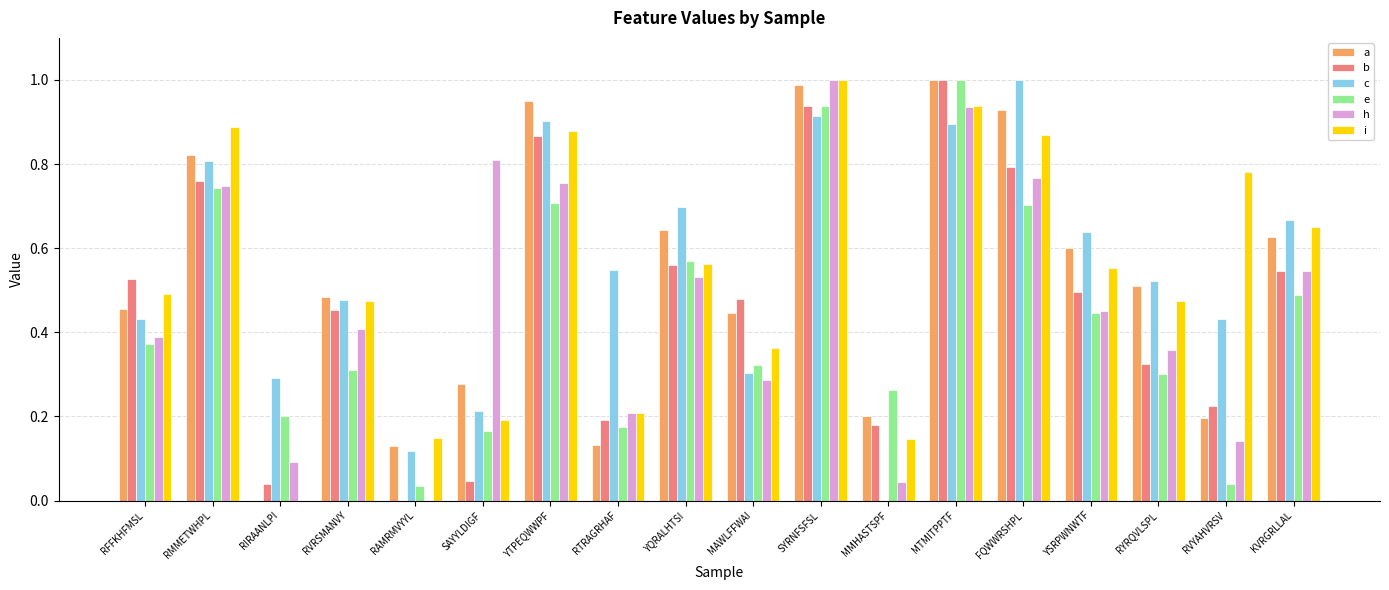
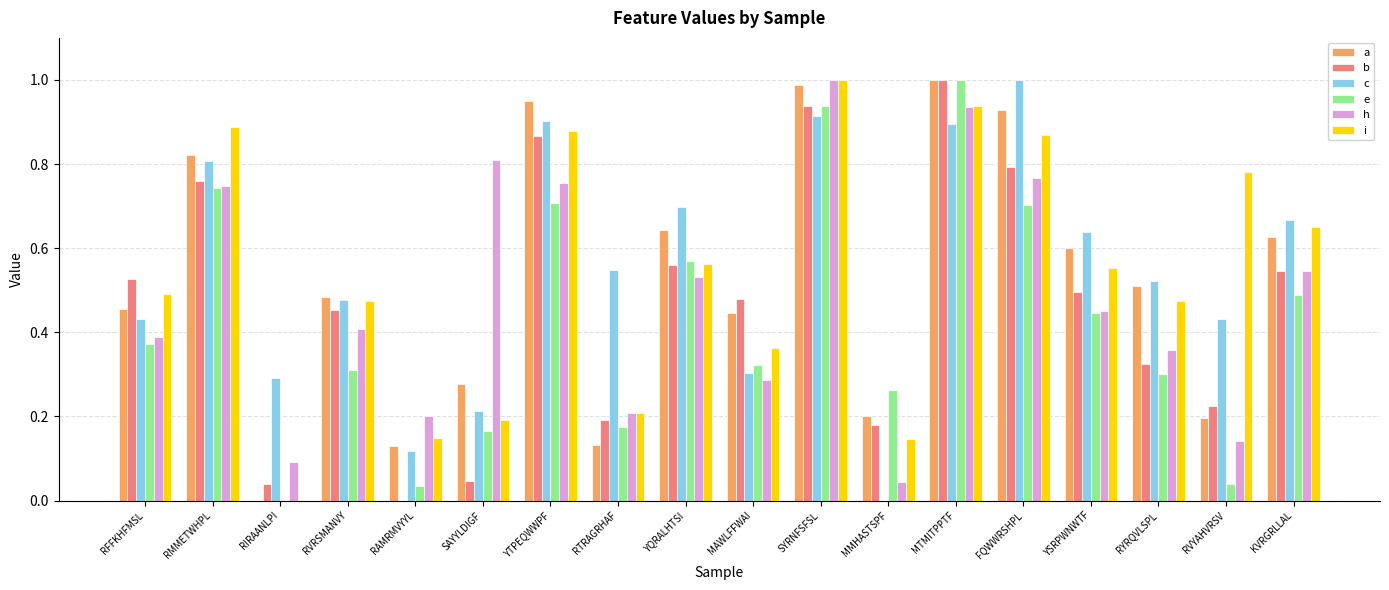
  {
    "c": {
      "RFFKHFMSL": 0.43,
      "RMMETWHPL": 0.81,
      "RIRAANLPI": 0.29,
      "RVRSMANVY": 0.48,
      "RAMRMVYYL": 0.12,
      "SAYYLDIGF": 0.21,
      "YTPEQWWPF": 0.9,
      "RTRAGRHAF": 0.55,
      "YQRALHTSI": 0.7,
      "MAWLFFWAI": 0.3,
      "SYRNFSFSL": 0.91,
      "MMHASTSPF": 0.0,
      "MTMITPPTF": 0.9,
      "FQWWRSHPL": 1.0,
      "YSRPWNWTF": 0.64,
      "RYRQVLSPL": 0.52,
      "RVYAHVRSV": 0.43,
      "KVRGRLLAL": 0.67
    },
    "e": {
      "RFFKHFMSL": 0.37,
      "RMMETWHPL": 0.74,
-     "RIRAANLPI": 0.2,
+     "RIRAANLPI": 0.0,
      "RVRSMANVY": 0.31,
      "RAMRMVYYL": 0.03,
      "SAYYLDIGF": 0.17,
      "YTPEQWWPF": 0.71,
      "RTRAGRHAF": 0.17,
      "YQRALHTSI": 0.57,
      "MAWLFFWAI": 0.32,
      "SYRNFSFSL": 0.94,
      "MMHASTSPF": 0.26,
      "MTMITPPTF": 1.0,
      "FQWWRSHPL": 0.7,
      "YSRPWNWTF": 0.45,
      "RYRQVLSPL": 0.3,
      "RVYAHVRSV": 0.04,
      "KVRGRLLAL": 0.49
    },
    "h": {
      "RFFKHFMSL": 0.39,
      "RMMETWHPL": 0.75,
      "RIRAANLPI": 0.09,
      "RVRSMANVY": 0.41,
-     "RAMRMVYYL": 0.0,
+     "RAMRMVYYL": 0.2,
      "SAYYLDIGF": 0.81,
      "YTPEQWWPF": 0.76,
      "RTRAGRHAF": 0.21,
      "YQRALHTSI": 0.53,
      "MAWLFFWAI": 0.29,
      "SYRNFSFSL": 1.0,
      "MMHASTSPF": 0.04,
      "MTMITPPTF": 0.94,
      "FQWWRSHPL": 0.77,
      "YSRPWNWTF": 0.45,
      "RYRQVLSPL": 0.36,
      "RVYAHVRSV": 0.14,
      "KVRGRLLAL": 0.55
    },
    "i": {
      "RFFKHFMSL": 0.49,
      "RMMETWHPL": 0.89,
      "RIRAANLPI": 0.0,
      "RVRSMANVY": 0.47,
      "RAMRMVYYL": 0.15,
      "SAYYLDIGF": 0.19,
      "YTPEQWWPF": 0.88,
      "RTRAGRHAF": 0.21,
      "YQRALHTSI": 0.56,
      "MAWLFFWAI": 0.36,
      "SYRNFSFSL": 1.0,
      "MMHASTSPF": 0.15,
      "MTMITPPTF": 0.94,
      "FQWWRSHPL": 0.87,
      "YSRPWNWTF": 0.55,
      "RYRQVLSPL": 0.48,
      "RVYAHVRSV": 0.78,
      "KVRGRLLAL": 0.65
    }
  }
